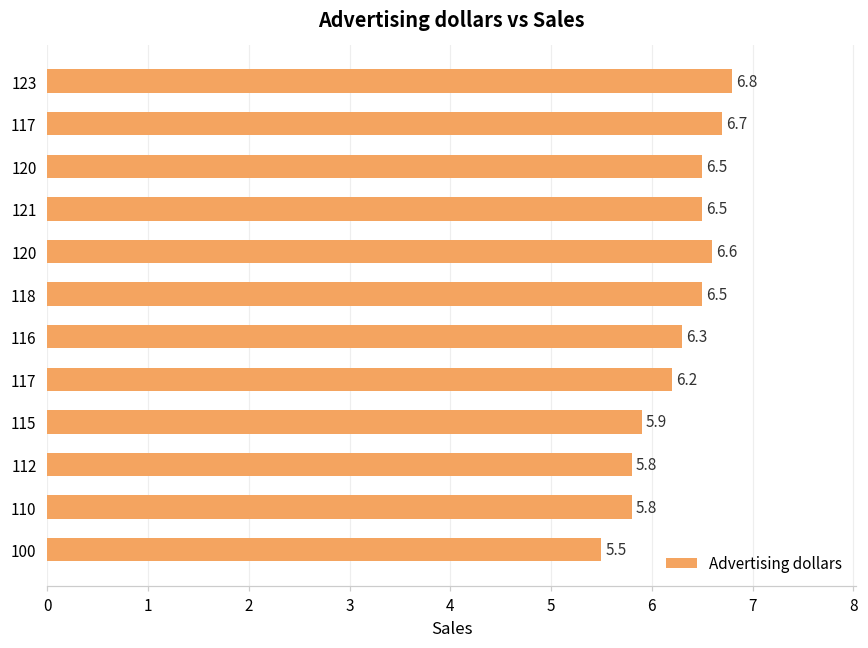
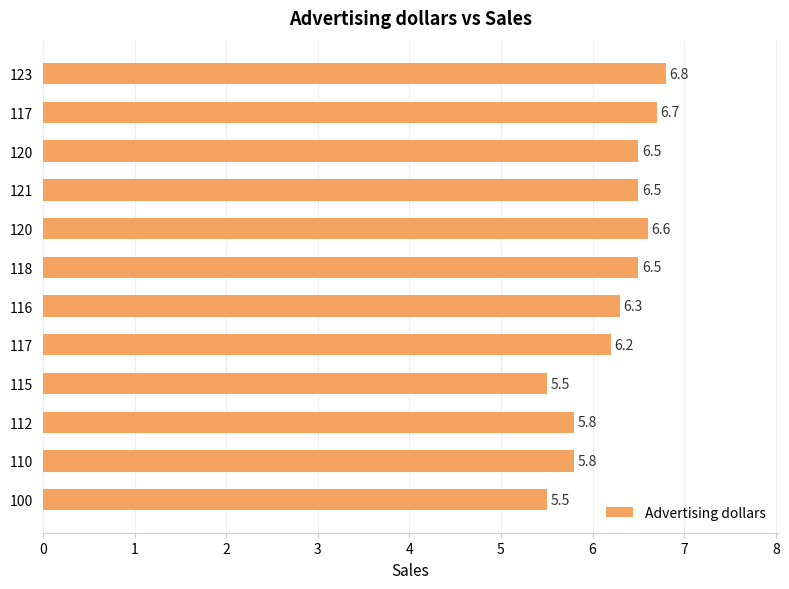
  {
    "123": 6.8,
    "121": 6.5,
    "118": 6.5,
    "116": 6.3,
-   "115": 5.9,
+   "115": 5.5,
    "112": 5.8,
    "110": 5.8,
    "100": 5.5
  }
